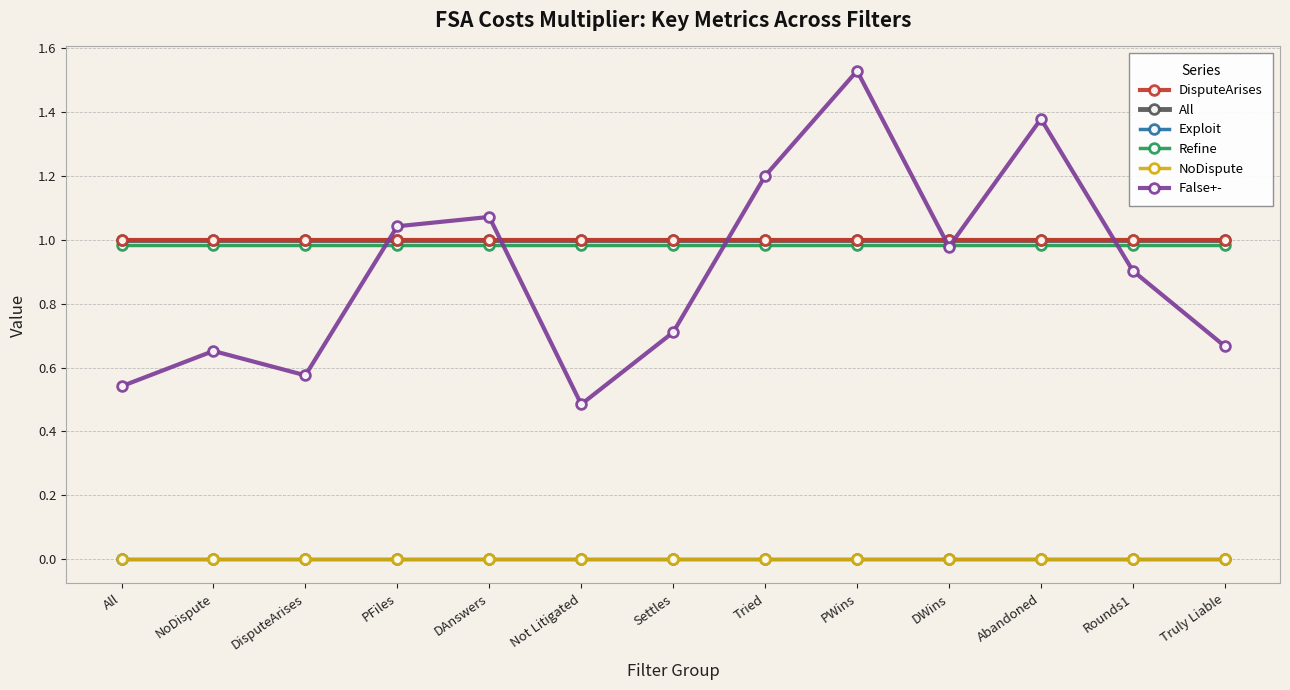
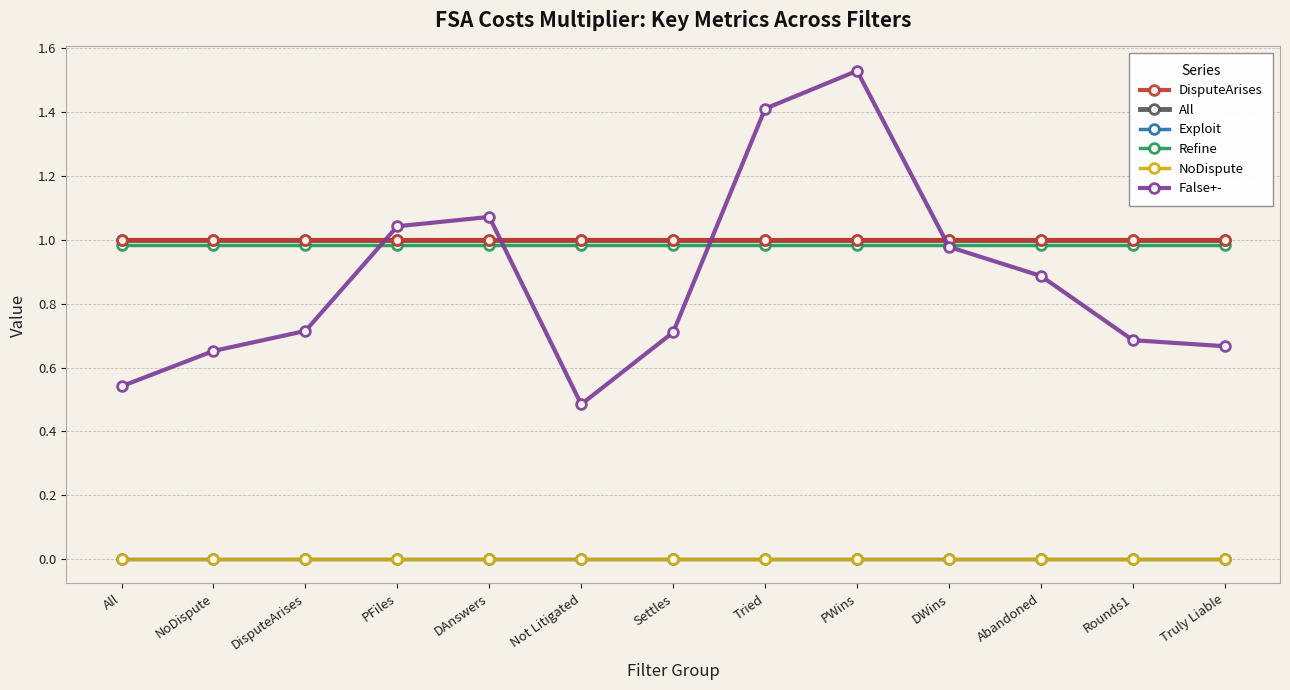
  {
    "All": {
      "All": 1.00,
      "NoDispute": 1.00,
      "DisputeArises": 1.00,
      "PFiles": 1.00,
      "DAnswers": 1.00,
      "Not Litigated": 1.00,
      "Settles": 1.00,
      "Tried": 1.00,
      "PWins": 1.00,
      "DWins": 1.00,
      "Abandoned": 1.00,
      "Rounds1": 1.00,
      "Truly Liable": 1.00
    },
    "NoDispute": {
      "All": 0.00,
      "NoDispute": 0.00,
      "DisputeArises": 0.00,
      "PFiles": 0.00,
      "DAnswers": 0.00,
      "Not Litigated": 0.00,
      "Settles": 0.00,
      "Tried": 0.00,
      "PWins": 0.00,
      "DWins": 0.00,
      "Abandoned": 0.00,
      "Rounds1": 0.00,
      "Truly Liable": 0.00
    },
    "Refine": {
      "All": 0.98,
      "NoDispute": 0.98,
      "DisputeArises": 0.98,
      "PFiles": 0.98,
      "DAnswers": 0.98,
      "Not Litigated": 0.98,
      "Settles": 0.98,
      "Tried": 0.98,
      "PWins": 0.98,
      "Abandoned": 0.98,
      "Rounds1": 0.98,
      "Truly Liable": 0.98
    },
    "False+-": {
      "All": 0.54,
      "NoDispute": 0.65,
-     "DisputeArises": 0.58,
+     "DisputeArises": 0.71,
      "PFiles": 1.04,
      "DAnswers": 1.07,
      "Not Litigated": 0.48,
      "Settles": 0.71,
-     "Tried": 1.20,
+     "Tried": 1.41,
      "PWins": 1.53,
-     "Abandoned": 1.38,
-     "Rounds1": 0.90,
+     "Abandoned": 0.89,
+     "Rounds1": 0.69,
      "Truly Liable": 0.67
    }
  }
